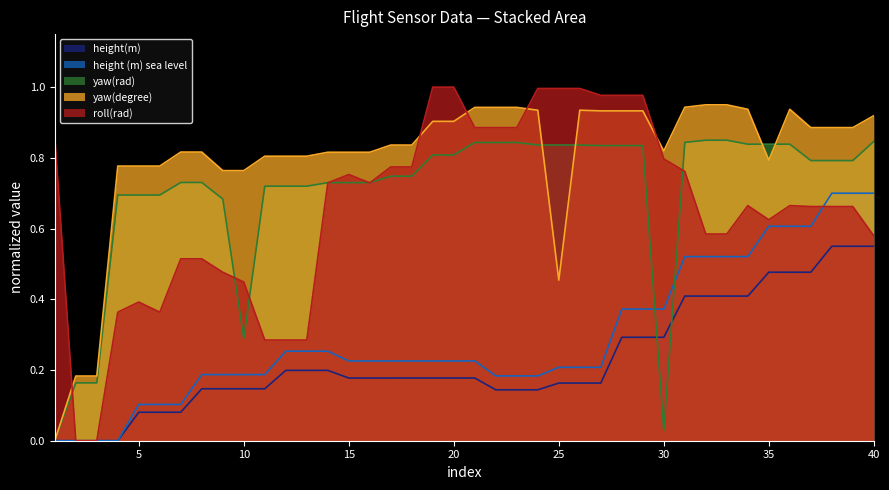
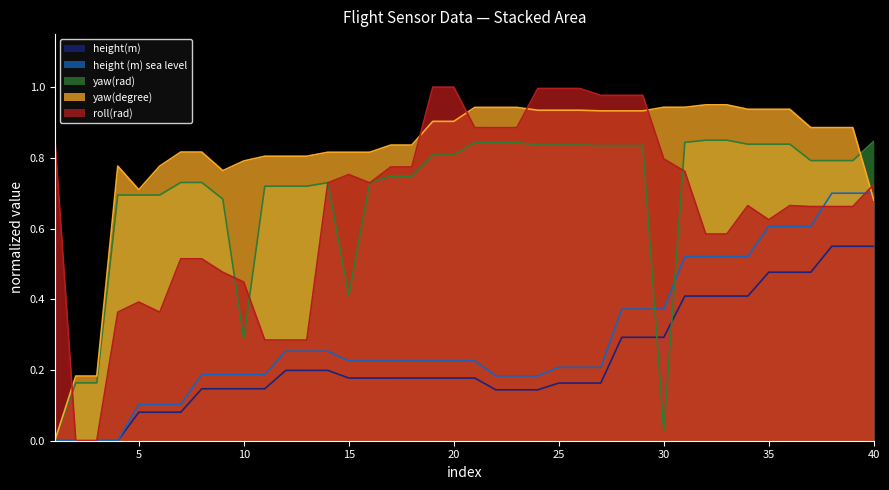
  {
    "height(m)": {
      "5": 0.08,
      "10": 0.15,
      "15": 0.18,
      "20": 0.18,
      "25": 0.16,
      "30": 0.29,
      "35": 0.48,
      "40": 0.55
    },
    "height (m) sea level": {
      "5": 0.10,
      "10": 0.19,
      "15": 0.23,
      "20": 0.23,
      "25": 0.21,
      "30": 0.37,
      "35": 0.61,
      "40": 0.70
    },
    "yaw(rad)": {
      "5": 0.70,
      "10": 0.29,
-     "15": 0.73,
+     "15": 0.41,
      "20": 0.81,
      "25": 0.84,
      "30": 0.03,
      "35": 0.84,
      "40": 0.85
    },
    "yaw(degree)": {
-     "5": 0.78,
-     "10": 0.76,
+     "5": 0.71,
+     "10": 0.79,
      "15": 0.82,
      "20": 0.90,
-     "25": 0.45,
-     "30": 0.82,
-     "35": 0.79,
-     "40": 0.92
+     "25": 0.93,
+     "30": 0.94,
+     "35": 0.94,
+     "40": 0.68
    },
    "roll(rad)": {
      "5": 0.39,
      "10": 0.45,
      "15": 0.75,
      "20": 1.00,
      "25": 1.00,
      "30": 0.80,
      "35": 0.62,
-     "40": 0.58
+     "40": 0.72
    }
  }
